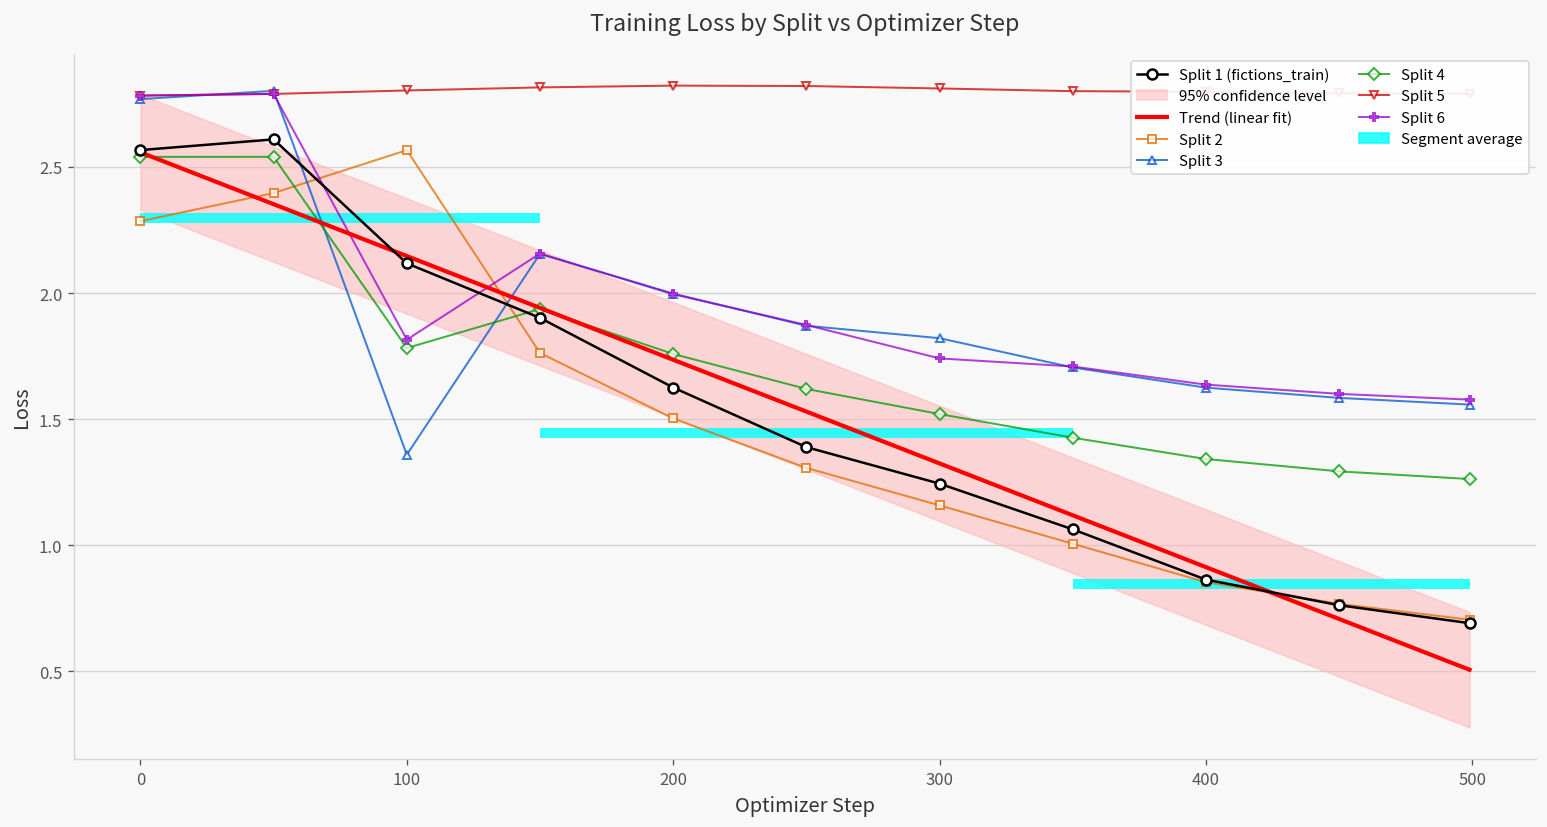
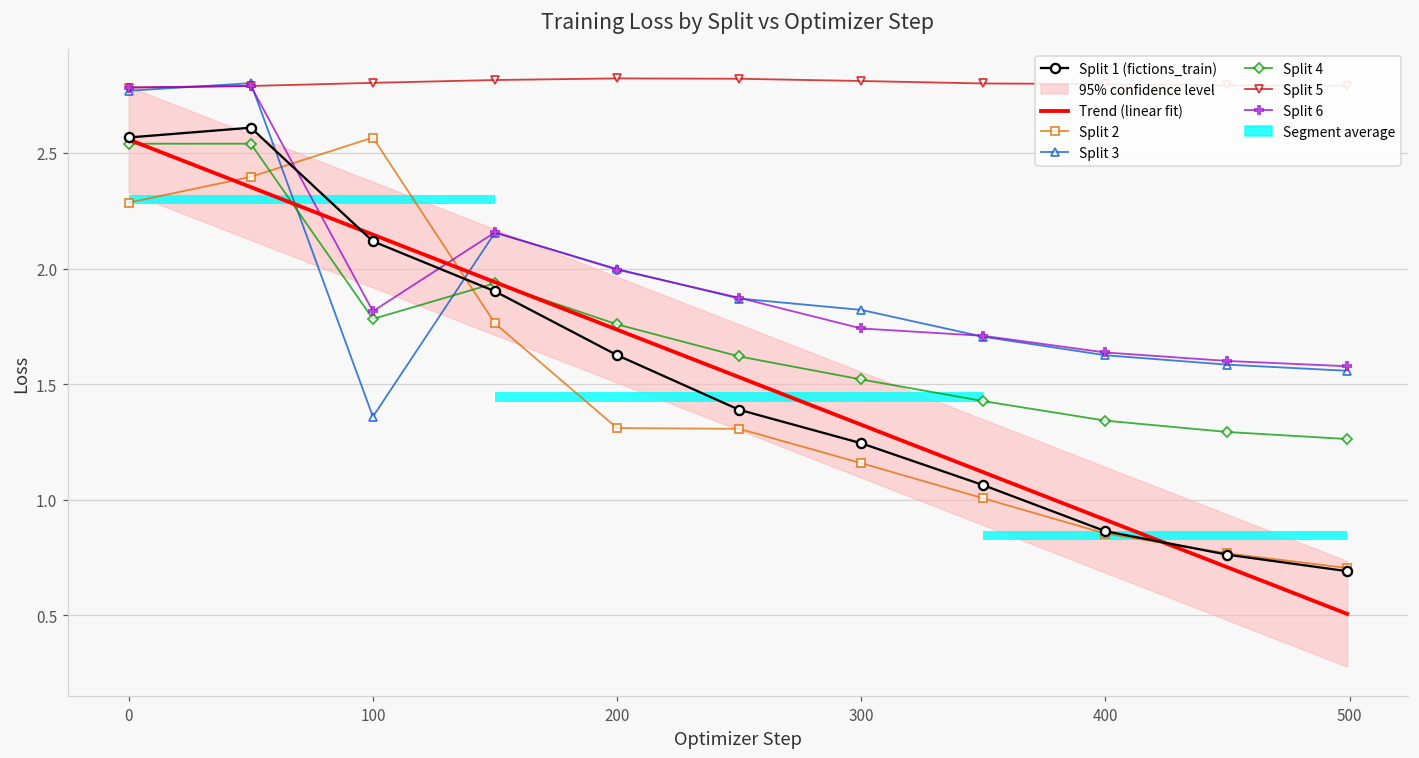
  {
    "Split 1 (fictions_train)": {
      "100": 2.12,
      "200": 1.63,
      "300": 1.24
    },
    "Split 2": {
      "0": 2.29,
      "100": 2.57,
-     "200": 1.50,
+     "200": 1.31,
      "300": 1.16
    },
    "Split 3": {
      "0": 2.77,
      "100": 1.36,
      "300": 1.82,
      "400": 1.62
    },
    "Split 4": {
      "0": 2.54,
      "100": 1.78,
      "200": 1.76,
      "300": 1.52,
      "400": 1.34
    },
    "Split 6": {
      "100": 1.82,
      "300": 1.74,
      "400": 1.64
    }
  }
